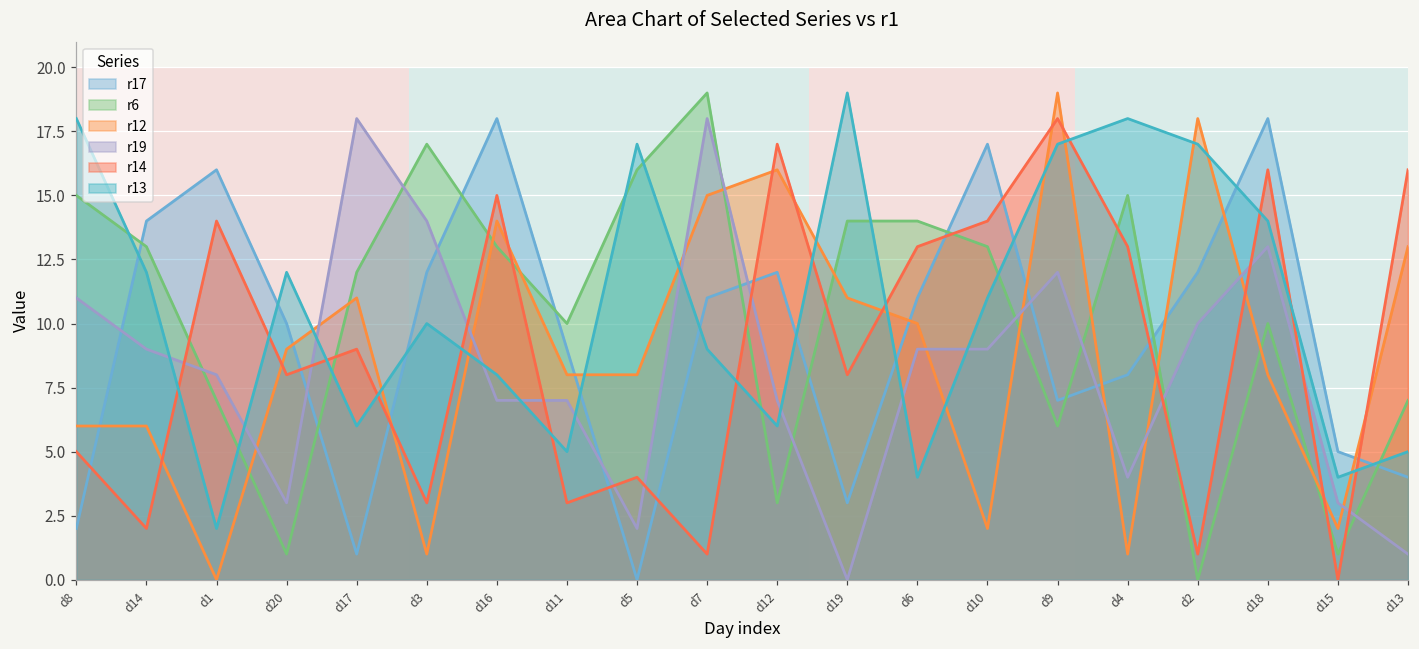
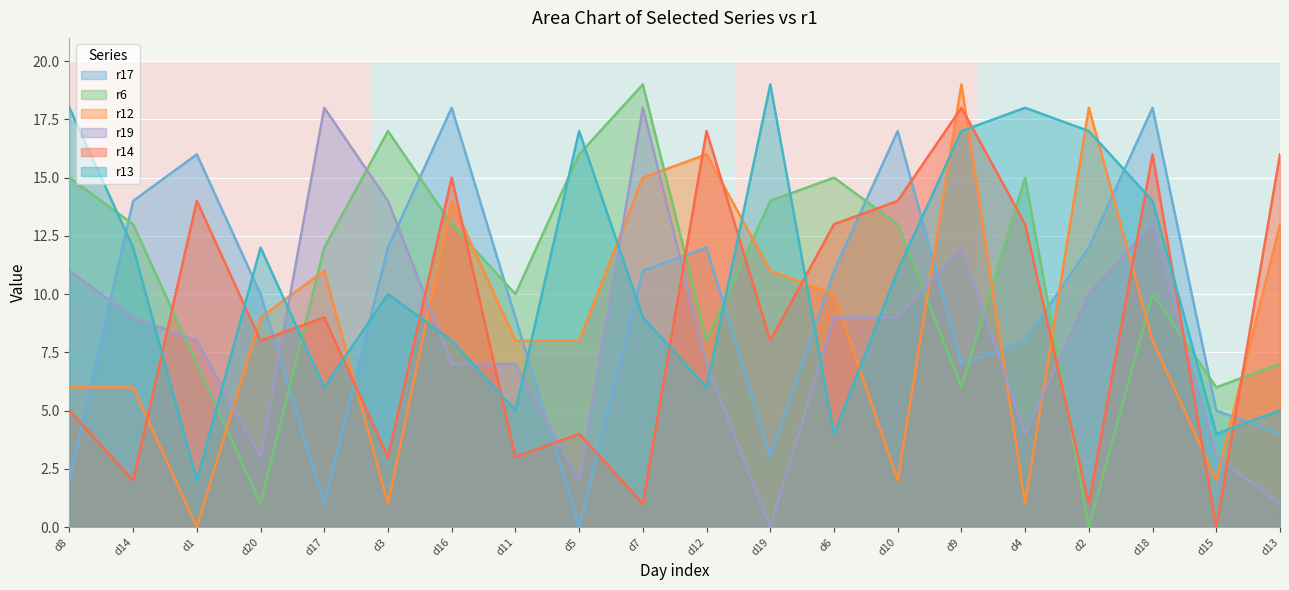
  {
    "r6": {
      "d8": 15,
      "d14": 13,
      "d1": 7,
      "d20": 1,
      "d17": 12,
      "d3": 17,
      "d16": 13,
      "d11": 10,
      "d5": 16,
      "d7": 19,
-     "d12": 3,
+     "d12": 8,
      "d19": 14,
-     "d6": 14,
+     "d6": 15,
      "d10": 13,
      "d9": 6,
      "d4": 15,
      "d2": 0,
      "d18": 10,
-     "d15": 1,
+     "d15": 6,
      "d13": 7
    }
  }
